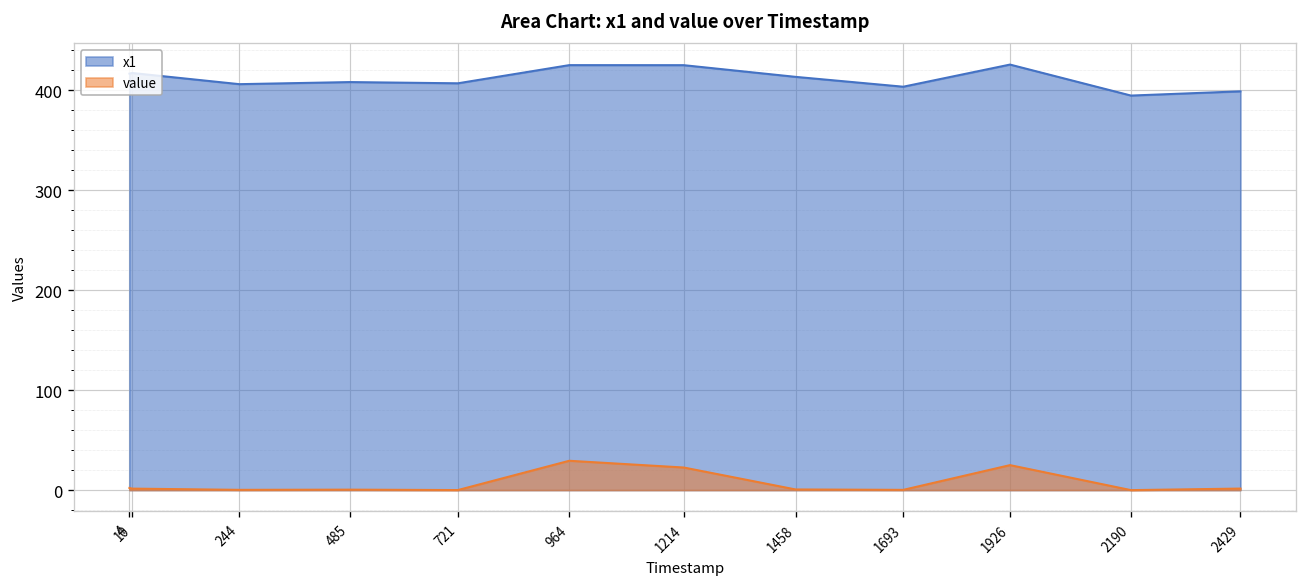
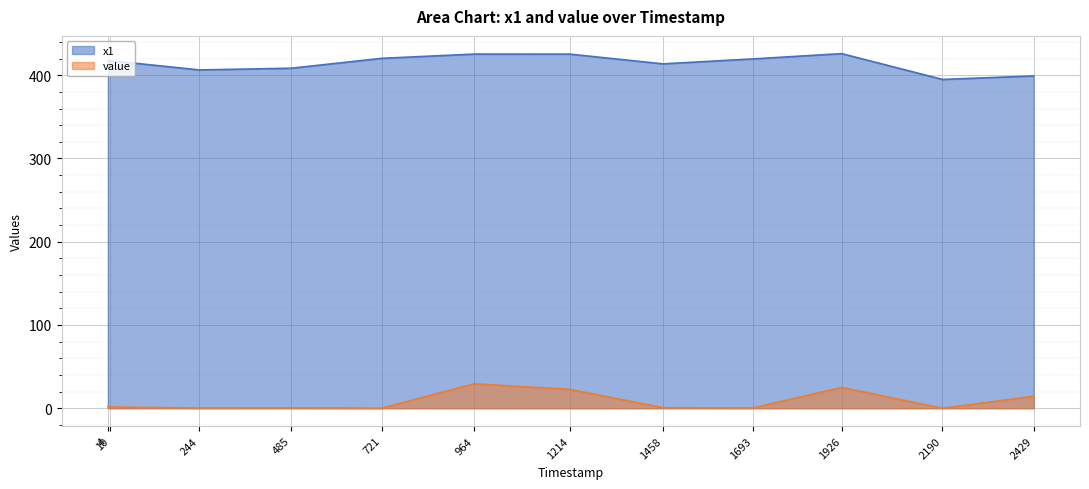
  {
    "x1": {
      "244": 410,
      "485": 410,
-     "721": 410,
+     "721": 420,
      "964": 430,
      "1214": 430,
      "1458": 410,
-     "1693": 400,
+     "1693": 420,
      "1926": 430,
      "2190": 390,
      "2429": 400
    },
    "value": {
      "4": 0,
      "10": 0,
      "244": 0,
      "485": 0,
      "721": 0,
      "964": 30,
      "1214": 20,
      "1458": 0,
      "1693": 0,
      "1926": 30,
      "2190": 0,
-     "2429": 0
+     "2429": 10
    }
  }
